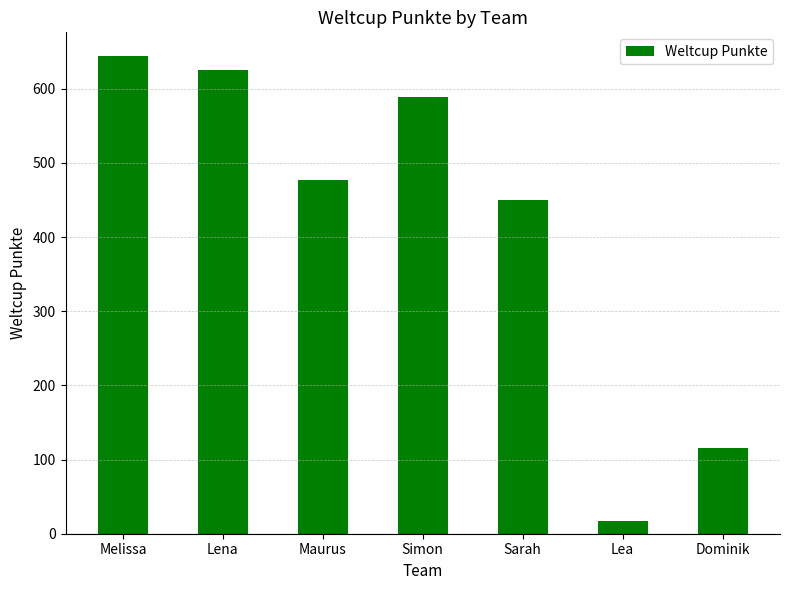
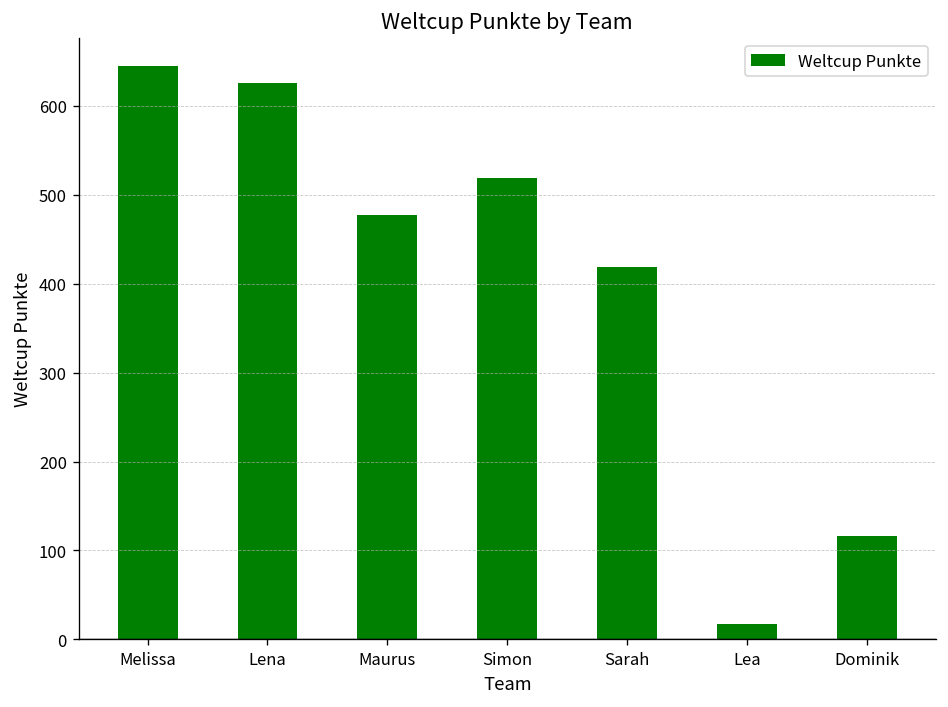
  {
    "Melissa": 640,
    "Lena": 630,
    "Maurus": 480,
-   "Simon": 590,
-   "Sarah": 450,
+   "Simon": 520,
+   "Sarah": 420,
    "Lea": 20,
    "Dominik": 120
  }
